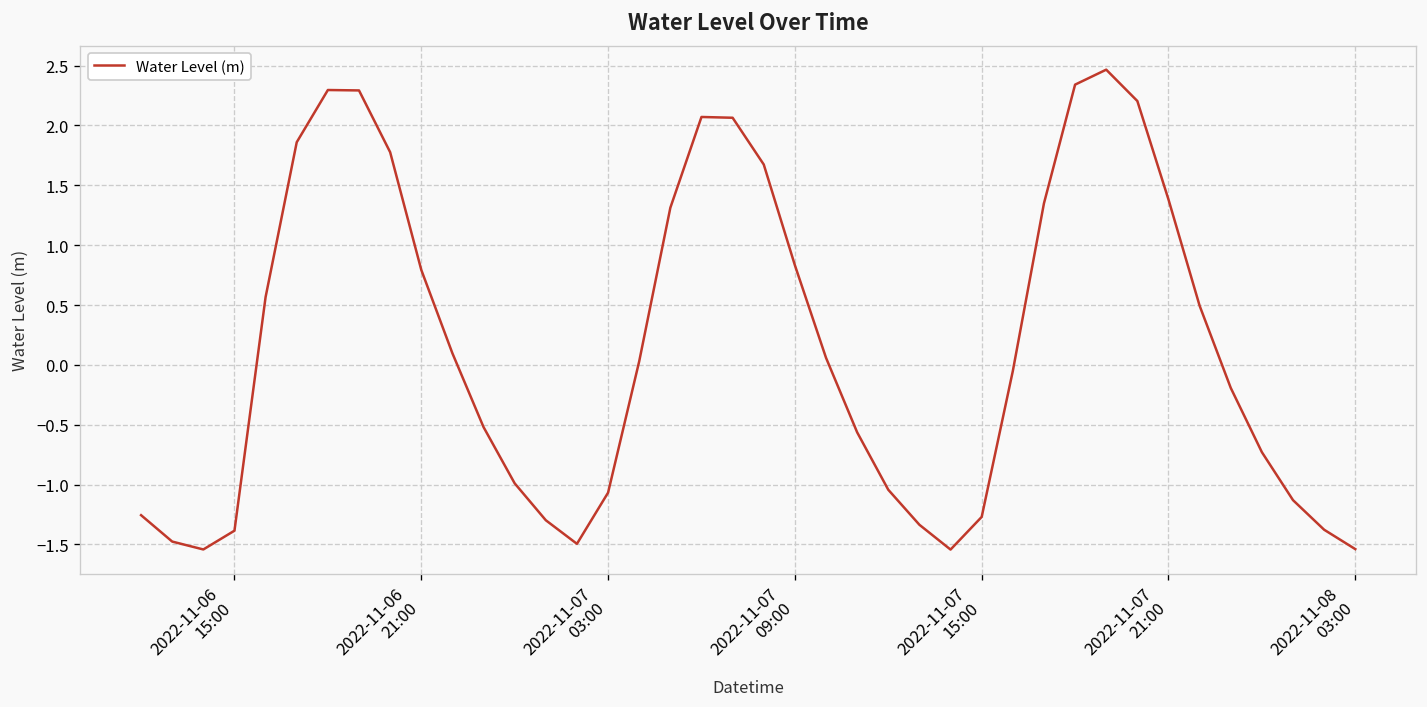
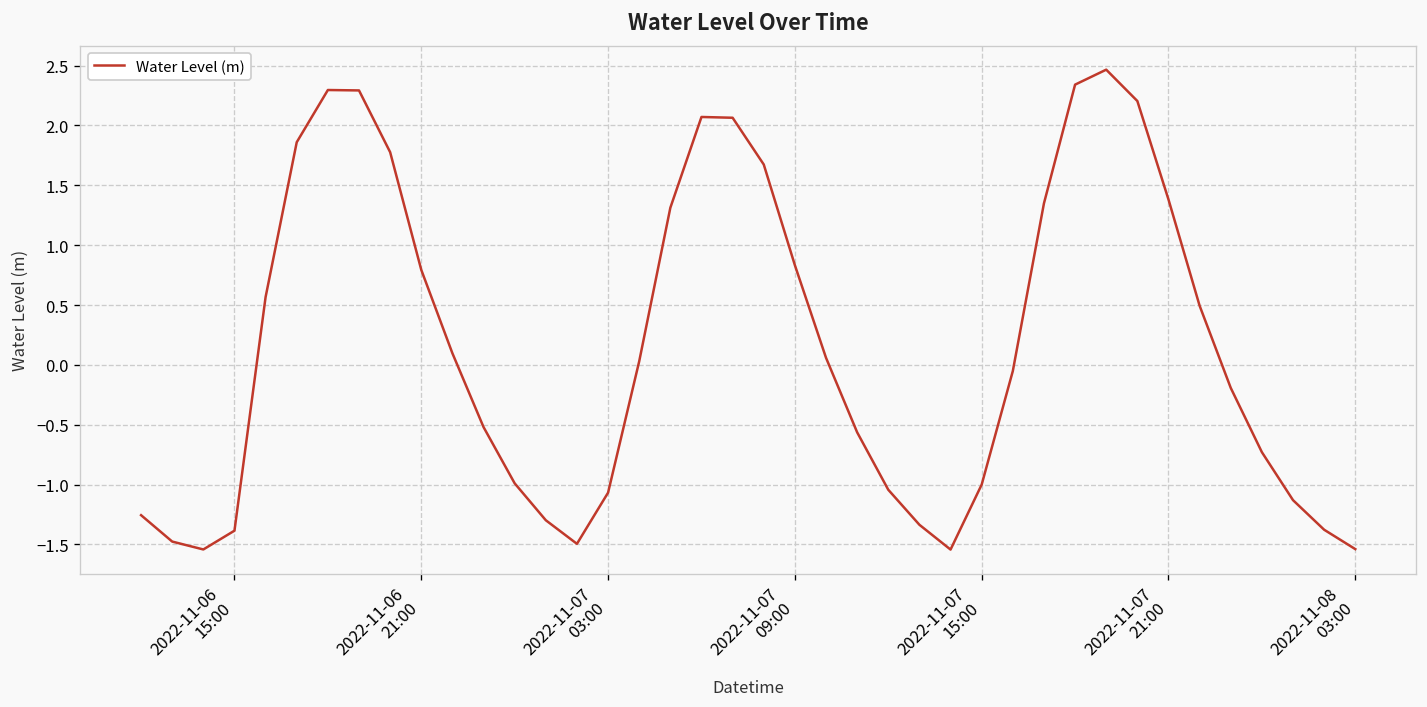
  {
    "2022-11-06 15:00": -1.4,
    "2022-11-06 21:00": 0.8,
    "2022-11-07 03:00": -1.1,
    "2022-11-07 09:00": 0.8,
-   "2022-11-07 15:00": -1.3,
+   "2022-11-07 15:00": -1.0,
    "2022-11-07 21:00": 1.4,
    "2022-11-08 03:00": -1.5
  }
